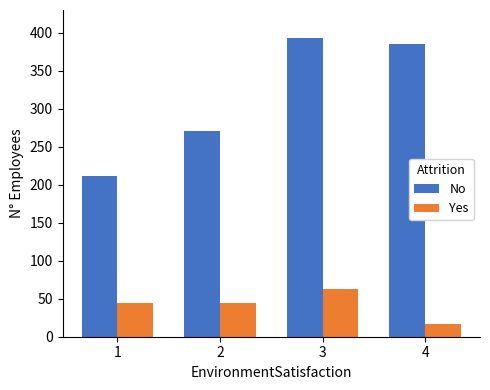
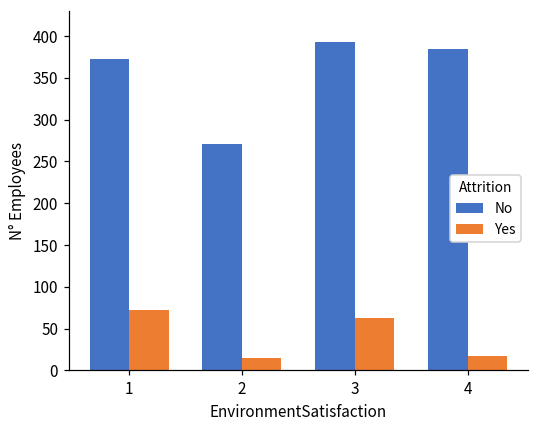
  {
    "No": {
-     "1": 210,
+     "1": 370,
      "2": 270,
      "3": 390,
      "4": 390
    },
    "Yes": {
-     "1": 40,
-     "2": 50,
+     "1": 70,
+     "2": 20,
      "3": 60,
      "4": 20
    }
  }
